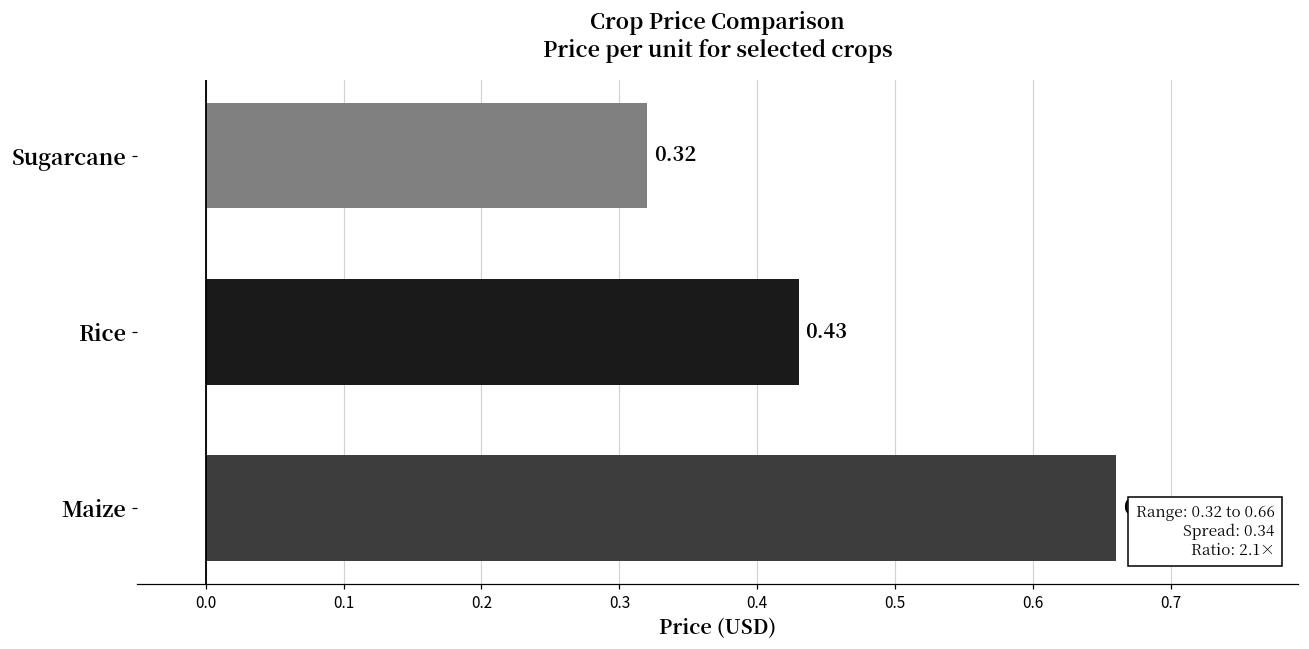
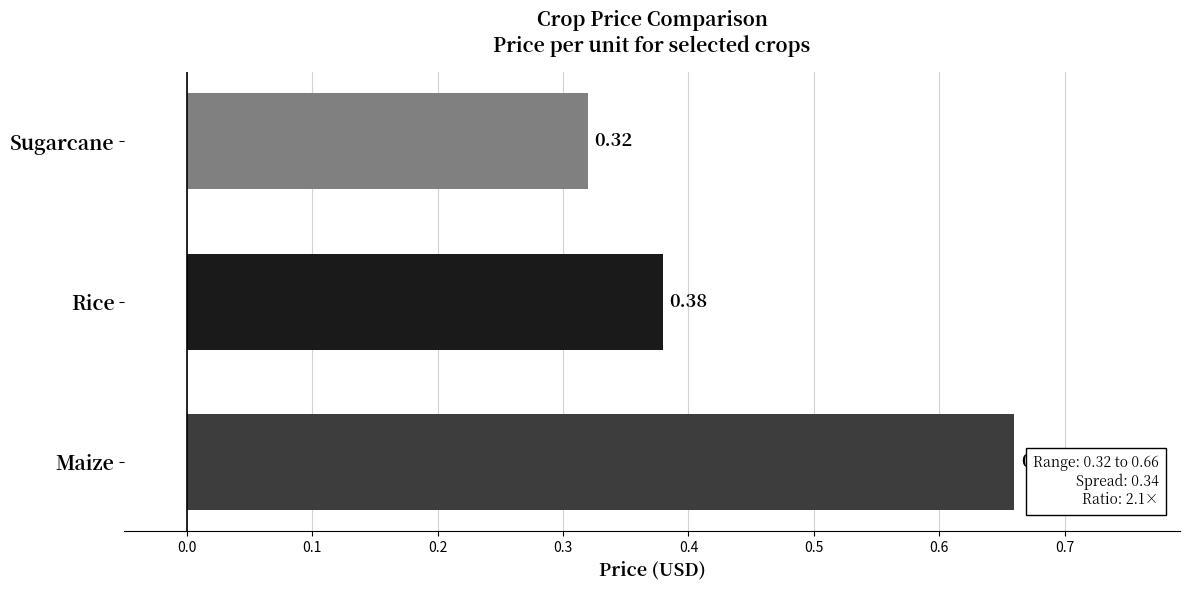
  {
    "Sugarcane": 0.32,
-   "Rice": 0.43
+   "Rice": 0.38
  }
